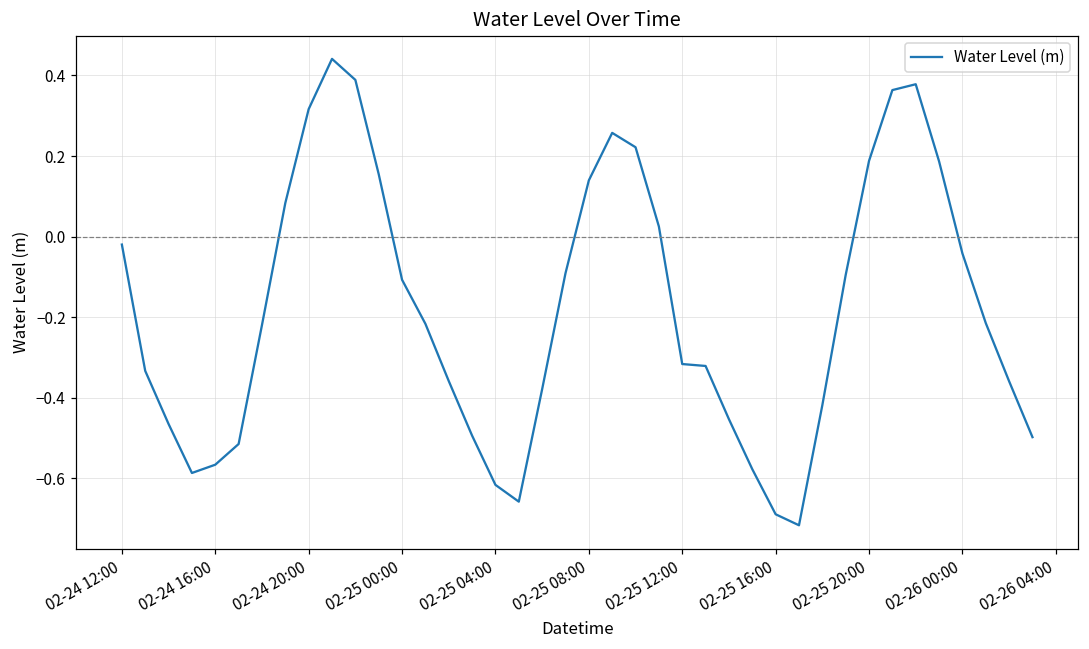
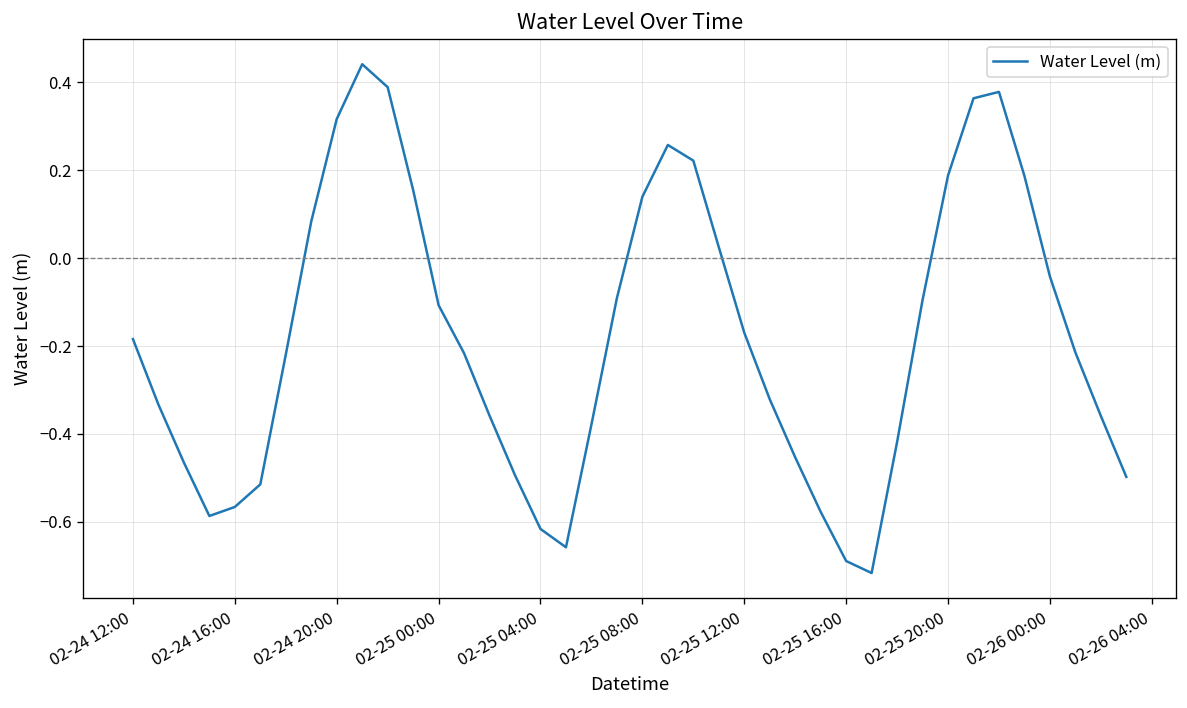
  {
-   "02-24 12:00": -0.02,
+   "02-24 12:00": -0.18,
    "02-24 16:00": -0.57,
    "02-24 20:00": 0.32,
    "02-25 00:00": -0.11,
    "02-25 04:00": -0.62,
    "02-25 08:00": 0.14,
-   "02-25 12:00": -0.32,
+   "02-25 12:00": -0.17,
    "02-25 16:00": -0.69,
    "02-25 20:00": 0.19,
    "02-26 00:00": -0.04
  }
